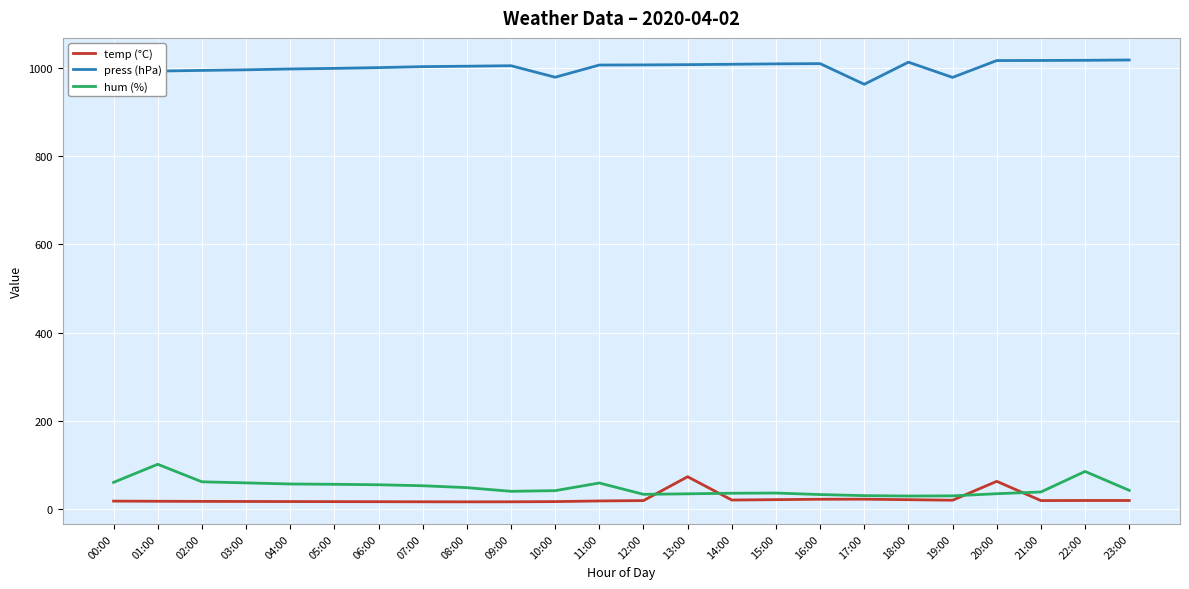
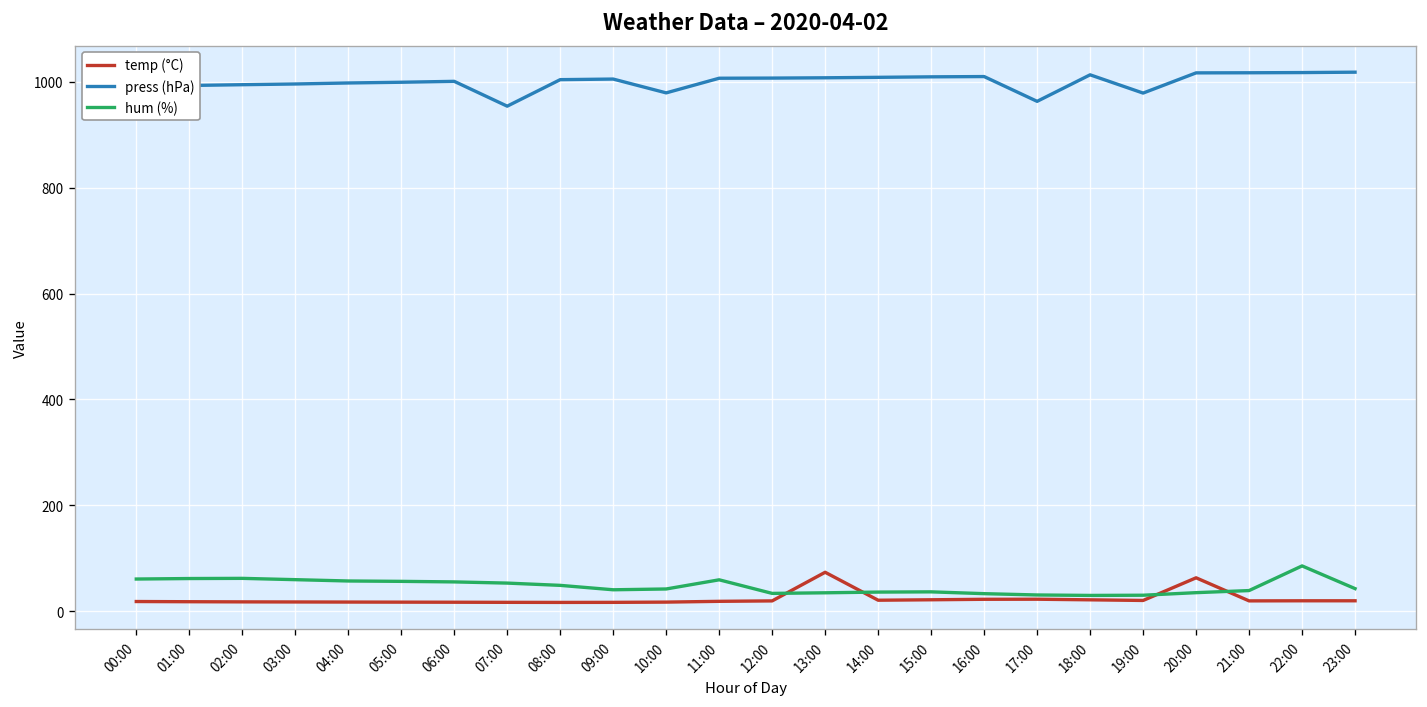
  {
    "temp (°C)": {
      "00:00": 20,
      "01:00": 20,
      "02:00": 20,
      "03:00": 20,
      "04:00": 20,
      "05:00": 20,
      "06:00": 20,
      "07:00": 20,
      "08:00": 20,
      "09:00": 20,
      "10:00": 20,
      "11:00": 20,
      "12:00": 20,
      "13:00": 70,
      "14:00": 20,
      "15:00": 20,
      "16:00": 20,
      "17:00": 20,
      "18:00": 20,
      "19:00": 20,
      "20:00": 60,
      "21:00": 20,
      "22:00": 20,
      "23:00": 20
    },
    "press (hPa)": {
      "02:00": 990,
      "03:00": 1000,
      "04:00": 1000,
      "05:00": 1000,
      "06:00": 1000,
-     "07:00": 1000,
+     "07:00": 950,
      "08:00": 1000,
      "09:00": 1000,
      "10:00": 980,
      "11:00": 1010,
      "12:00": 1010,
      "13:00": 1010,
      "14:00": 1010,
      "15:00": 1010,
      "16:00": 1010,
      "17:00": 960,
      "18:00": 1010,
      "19:00": 980,
      "20:00": 1020,
      "21:00": 1020,
      "22:00": 1020,
      "23:00": 1020
    },
    "hum (%)": {
      "00:00": 60,
-     "01:00": 100,
+     "01:00": 60,
      "02:00": 60,
      "03:00": 60,
      "04:00": 60,
      "05:00": 60,
      "06:00": 60,
      "07:00": 50,
      "08:00": 50,
      "09:00": 40,
      "10:00": 40,
      "11:00": 60,
      "12:00": 30,
      "13:00": 40,
      "14:00": 40,
      "15:00": 40,
      "16:00": 30,
      "17:00": 30,
      "18:00": 30,
      "19:00": 30,
      "20:00": 40,
      "21:00": 40,
      "22:00": 90,
      "23:00": 40
    }
  }
